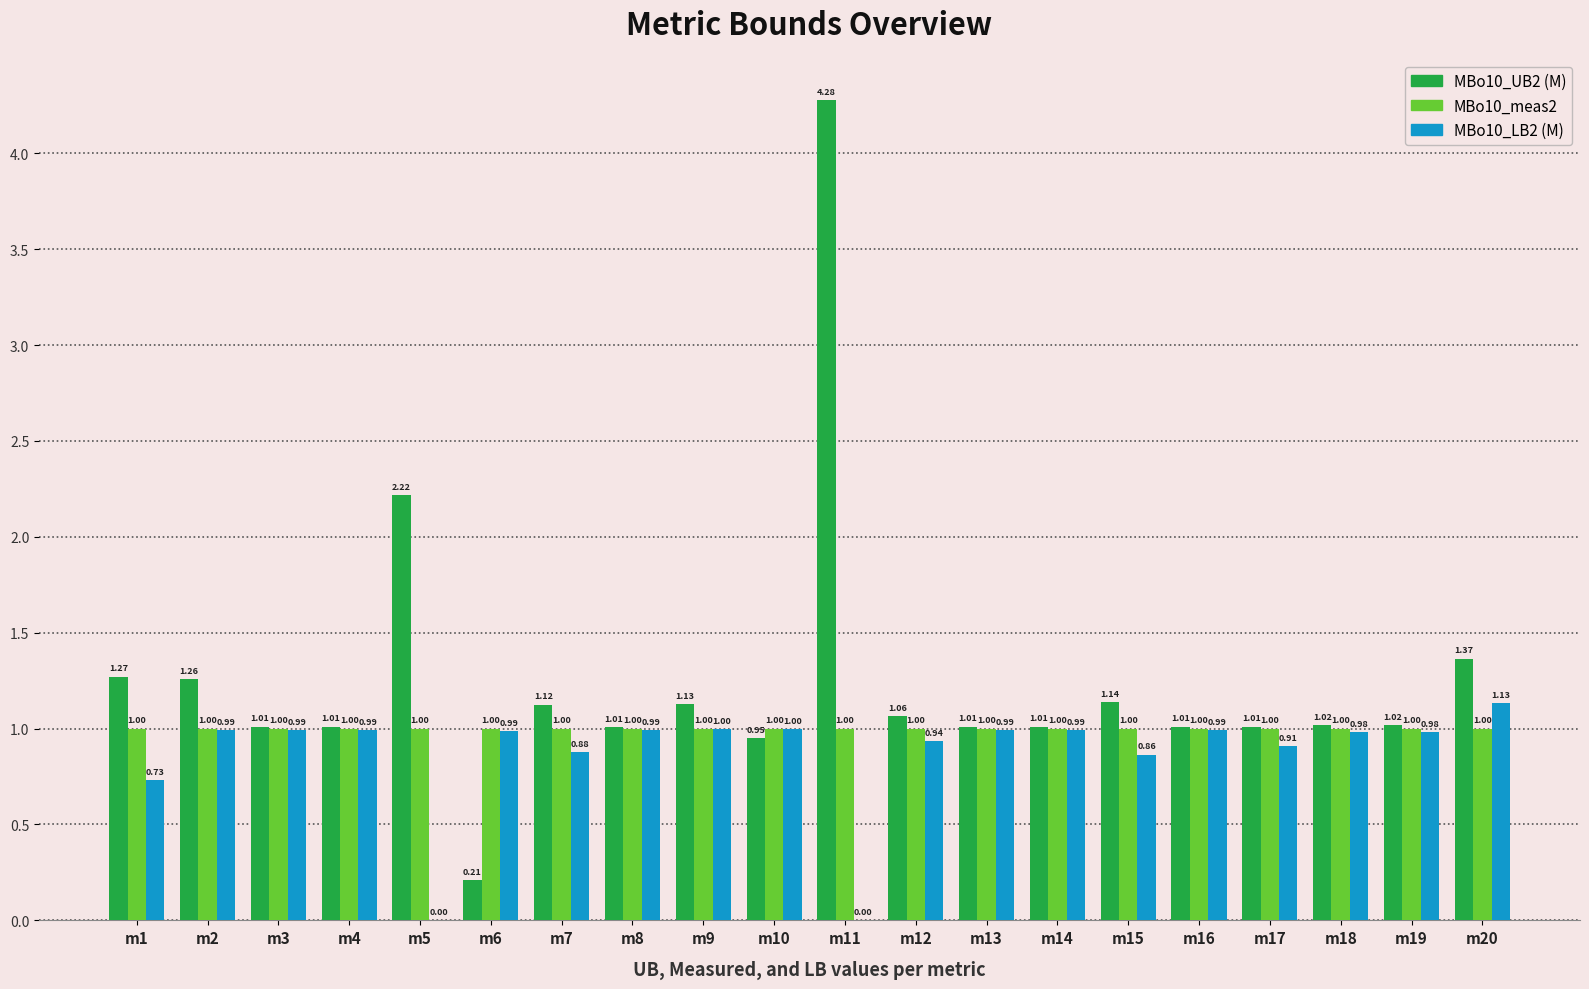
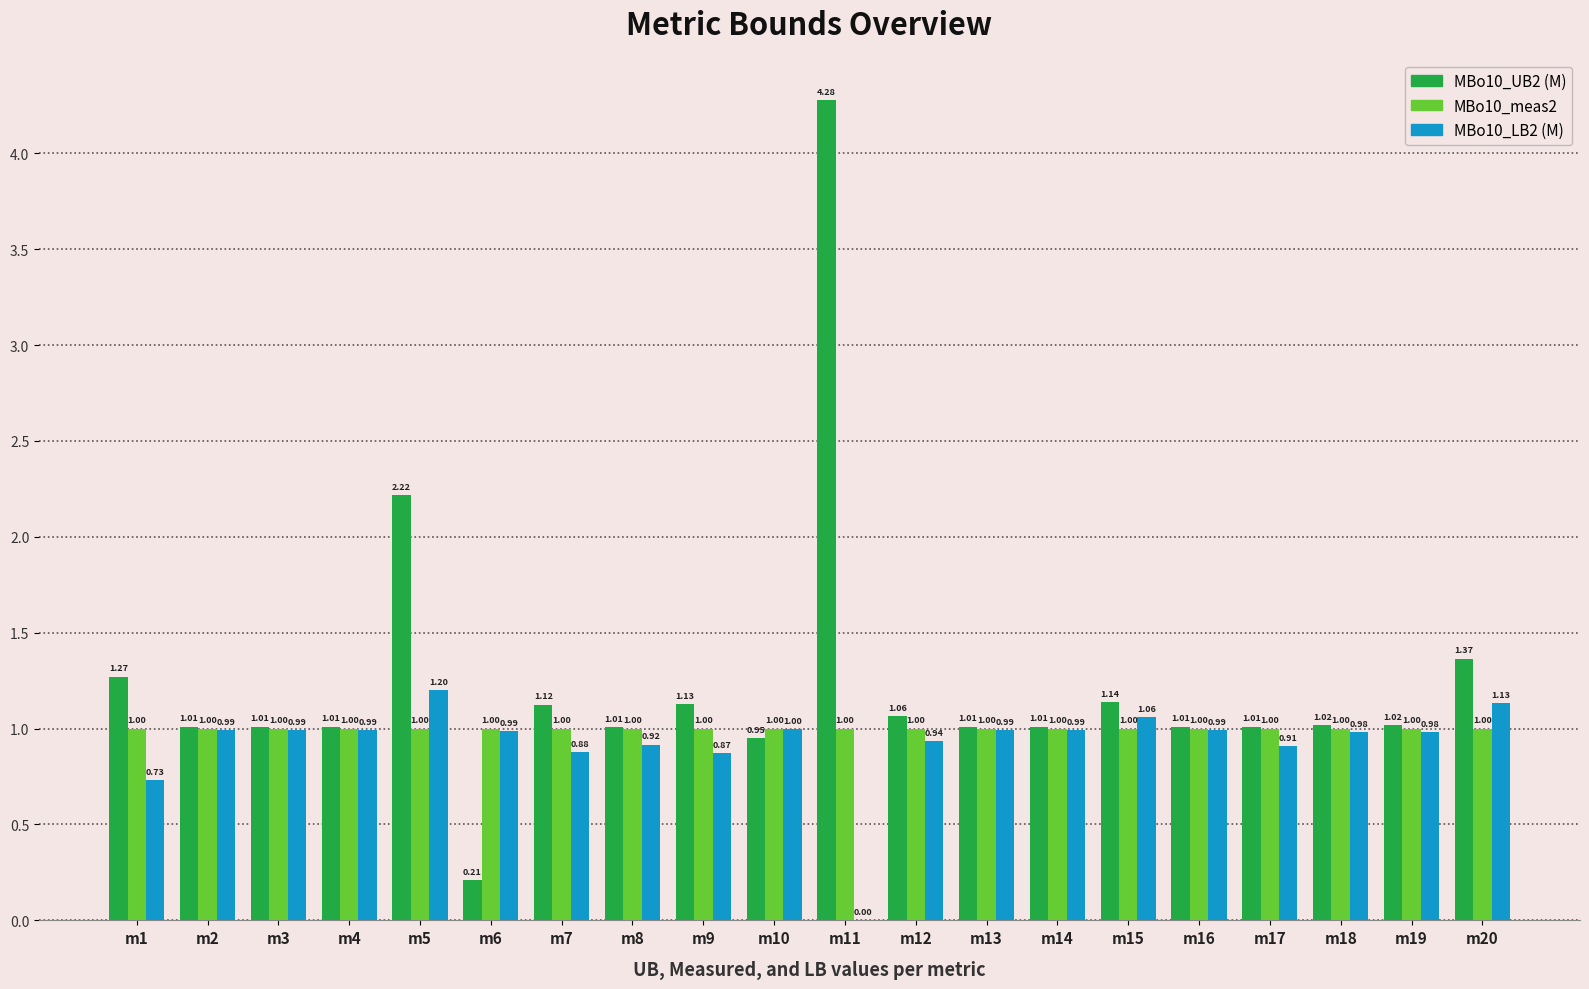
  {
    "MBo10_UB2 (M)": {
      "m1": 1.27,
-     "m2": 1.26,
+     "m2": 1.01,
      "m3": 1.01,
      "m4": 1.01,
      "m5": 2.22,
      "m6": 0.21,
      "m7": 1.12,
      "m8": 1.01,
      "m9": 1.13,
      "m10": 0.95,
      "m11": 4.28,
      "m12": 1.06,
      "m13": 1.01,
      "m14": 1.01,
      "m15": 1.14,
      "m16": 1.01,
      "m17": 1.01,
      "m18": 1.02,
      "m19": 1.02,
      "m20": 1.37
    },
    "MBo10_meas2": {
      "m1": 1.00,
      "m2": 1.00,
      "m3": 1.00,
      "m4": 1.00,
      "m5": 1.00,
      "m6": 1.00,
      "m7": 1.00,
      "m8": 1.00,
      "m9": 1.00,
      "m10": 1.00,
      "m11": 1.00,
      "m12": 1.00,
      "m13": 1.00,
      "m14": 1.00,
      "m15": 1.00,
      "m16": 1.00,
      "m17": 1.00,
      "m18": 1.00,
      "m19": 1.00,
      "m20": 1.00
    },
    "MBo10_LB2 (M)": {
      "m1": 0.73,
      "m2": 0.99,
      "m3": 0.99,
      "m4": 0.99,
-     "m5": 0.00,
+     "m5": 1.20,
      "m6": 0.99,
      "m7": 0.88,
-     "m8": 0.99,
-     "m9": 1.00,
+     "m8": 0.92,
+     "m9": 0.87,
      "m10": 1.00,
      "m11": 0.00,
      "m12": 0.94,
      "m13": 0.99,
      "m14": 0.99,
-     "m15": 0.86,
+     "m15": 1.06,
      "m16": 0.99,
      "m17": 0.91,
      "m18": 0.98,
      "m19": 0.98,
      "m20": 1.13
    }
  }
